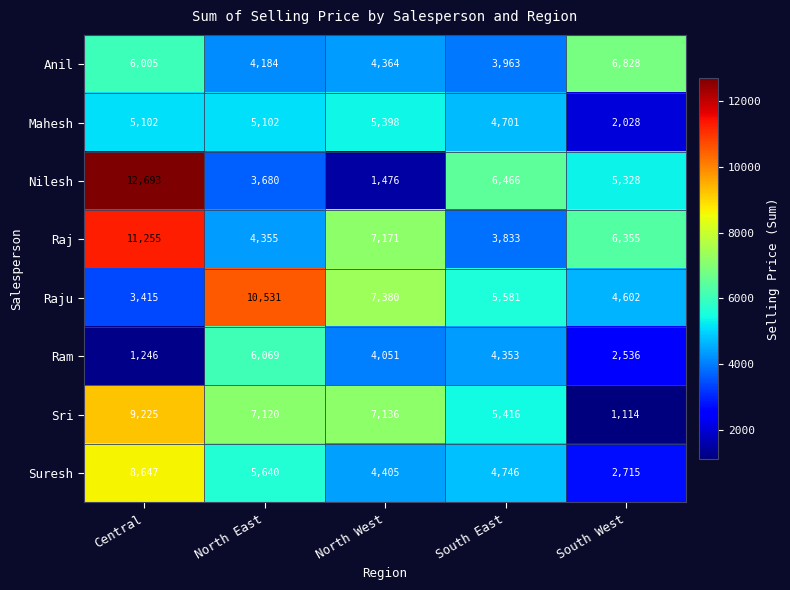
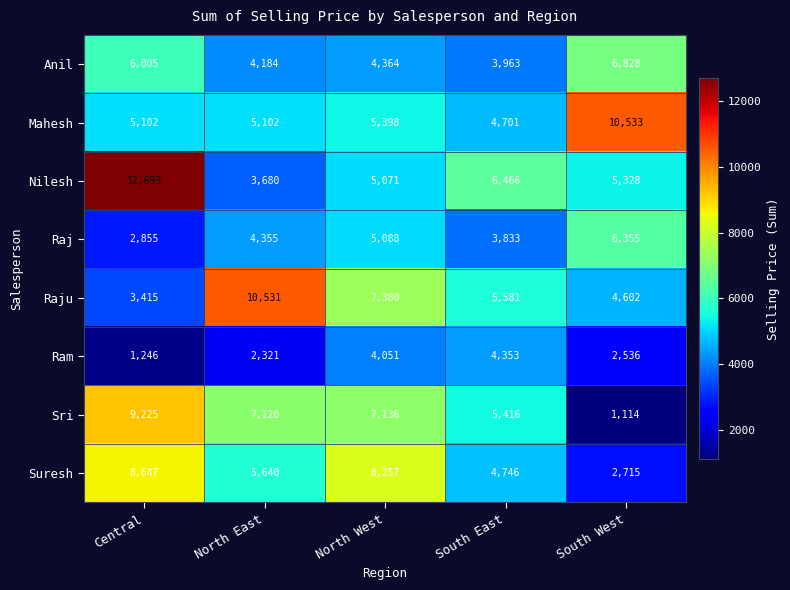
  {
    "Anil": {
      "Central": "6,005",
      "North East": "4,184",
      "North West": "4,364",
      "South East": "3,963",
      "South West": "6,828"
    },
    "Mahesh": {
      "Central": "5,102",
      "North East": "5,102",
      "North West": "5,398",
      "South East": "4,701",
-     "South West": "2,028"
+     "South West": "10,533"
    },
    "Nilesh": {
      "Central": "12,693",
      "North East": "3,680",
-     "North West": "1,476",
+     "North West": "5,071",
      "South East": "6,466",
      "South West": "5,328"
    },
    "Raj": {
-     "Central": "11,255",
+     "Central": "2,855",
      "North East": "4,355",
-     "North West": "7,171",
+     "North West": "5,088",
      "South East": "3,833",
      "South West": "6,355"
    },
    "Raju": {
      "Central": "3,415",
      "North East": "10,531",
      "North West": "7,380",
      "South East": "5,581",
      "South West": "4,602"
    },
    "Ram": {
      "Central": "1,246",
-     "North East": "6,069",
+     "North East": "2,321",
      "North West": "4,051",
      "South East": "4,353",
      "South West": "2,536"
    },
    "Sri": {
      "Central": "9,225",
      "North East": "7,120",
      "North West": "7,136",
      "South East": "5,416",
      "South West": "1,114"
    },
    "Suresh": {
      "Central": "8,647",
      "North East": "5,640",
-     "North West": "4,405",
+     "North West": "8,257",
      "South East": "4,746",
      "South West": "2,715"
    }
  }
